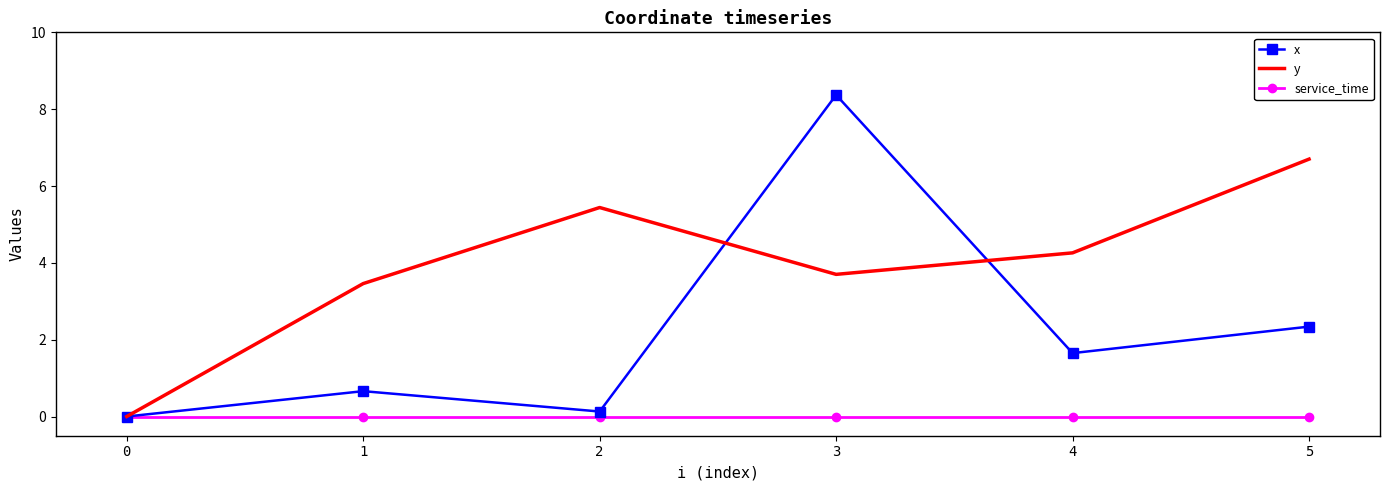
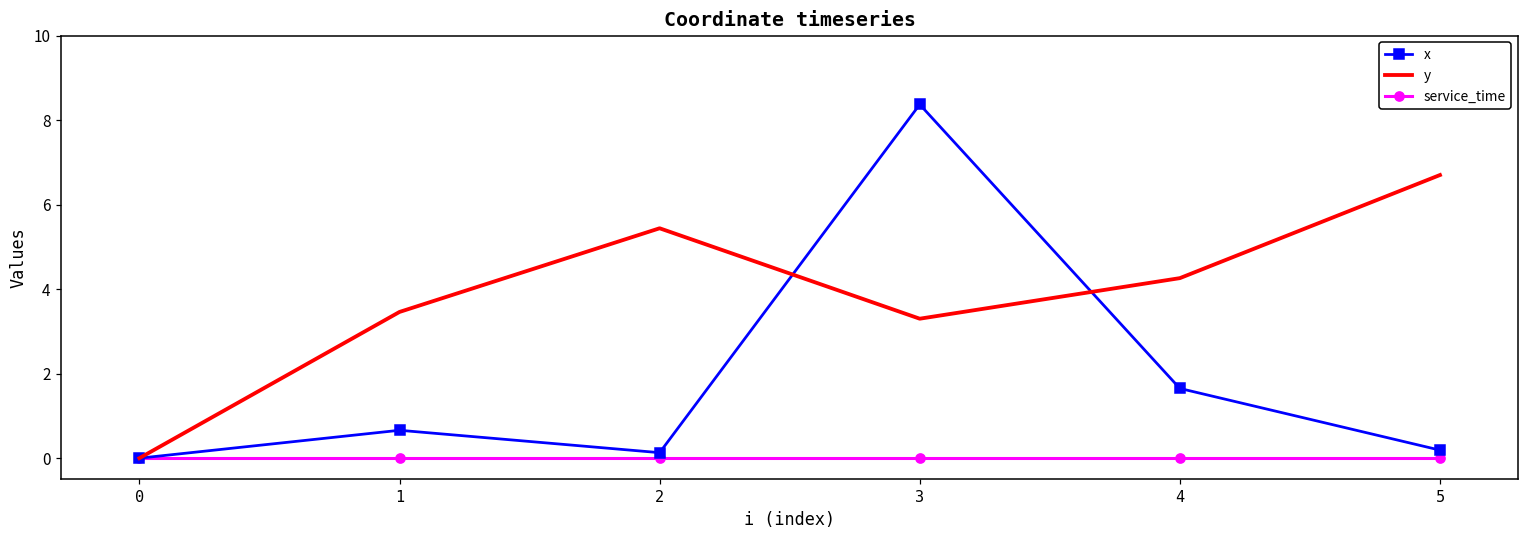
  {
    "x": {
      "1": 0.7,
      "2": 0.1,
      "3": 8.4,
      "4": 1.7,
-     "5": 2.3
+     "5": 0.2
    },
    "y": {
      "1": 3.5,
      "2": 5.4,
-     "3": 3.7,
+     "3": 3.3,
      "4": 4.3,
      "5": 6.7
    },
    "service_time": {
      "1": 0.0,
      "2": 0.0,
      "3": 0.0,
      "4": 0.0,
      "5": 0.0
    }
  }
